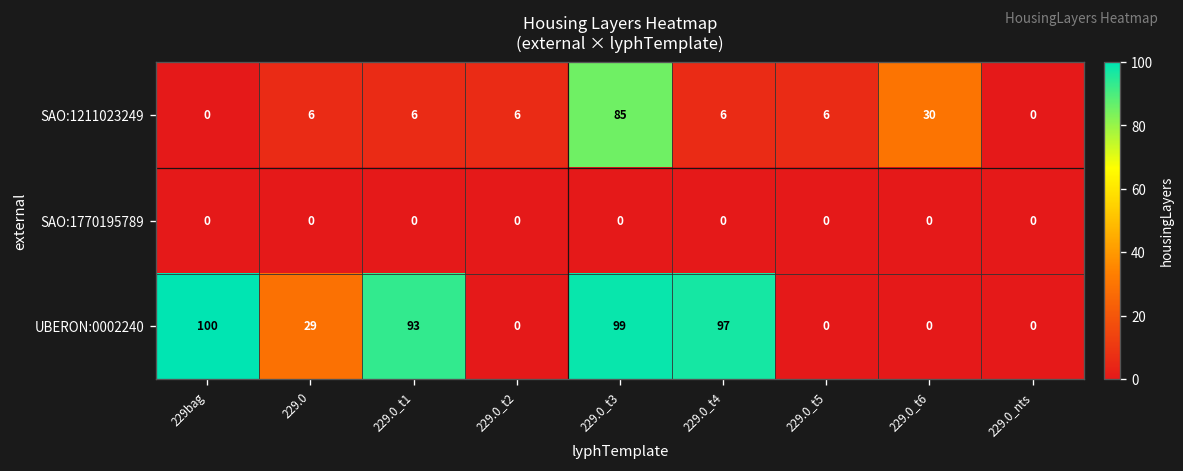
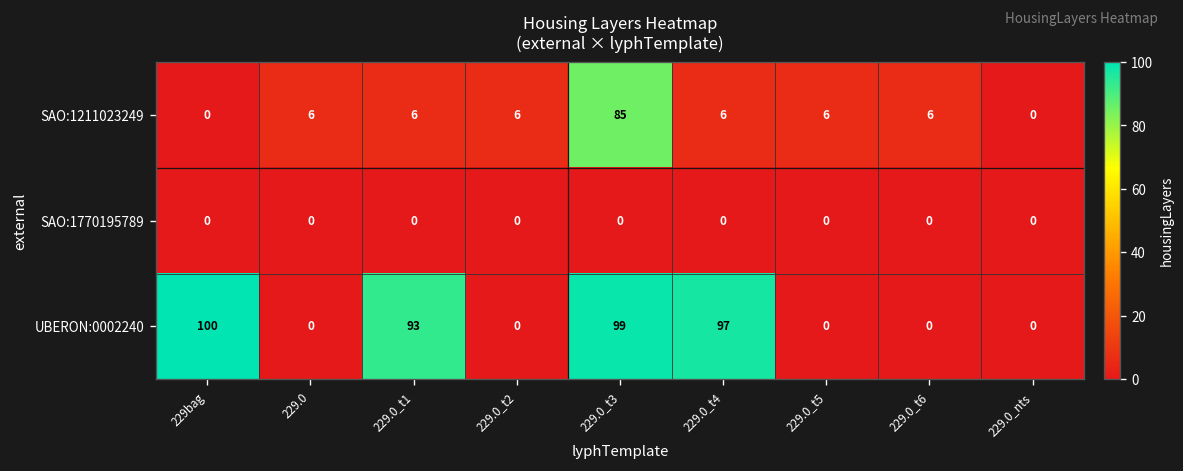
  {
    "SAO:1211023249": {
      "229bag": 0,
      "229.0": 6,
      "229.0_t1": 6,
      "229.0_t2": 6,
      "229.0_t3": 85,
      "229.0_t4": 6,
      "229.0_t5": 6,
-     "229.0_t6": 30,
+     "229.0_t6": 6,
      "229.0_nts": 0
    },
    "SAO:1770195789": {
      "229bag": 0,
      "229.0": 0,
      "229.0_t1": 0,
      "229.0_t2": 0,
      "229.0_t3": 0,
      "229.0_t4": 0,
      "229.0_t5": 0,
      "229.0_t6": 0,
      "229.0_nts": 0
    },
    "UBERON:0002240": {
      "229bag": 100,
-     "229.0": 29,
+     "229.0": 0,
      "229.0_t1": 93,
      "229.0_t2": 0,
      "229.0_t3": 99,
      "229.0_t4": 97,
      "229.0_t5": 0,
      "229.0_t6": 0,
      "229.0_nts": 0
    }
  }
